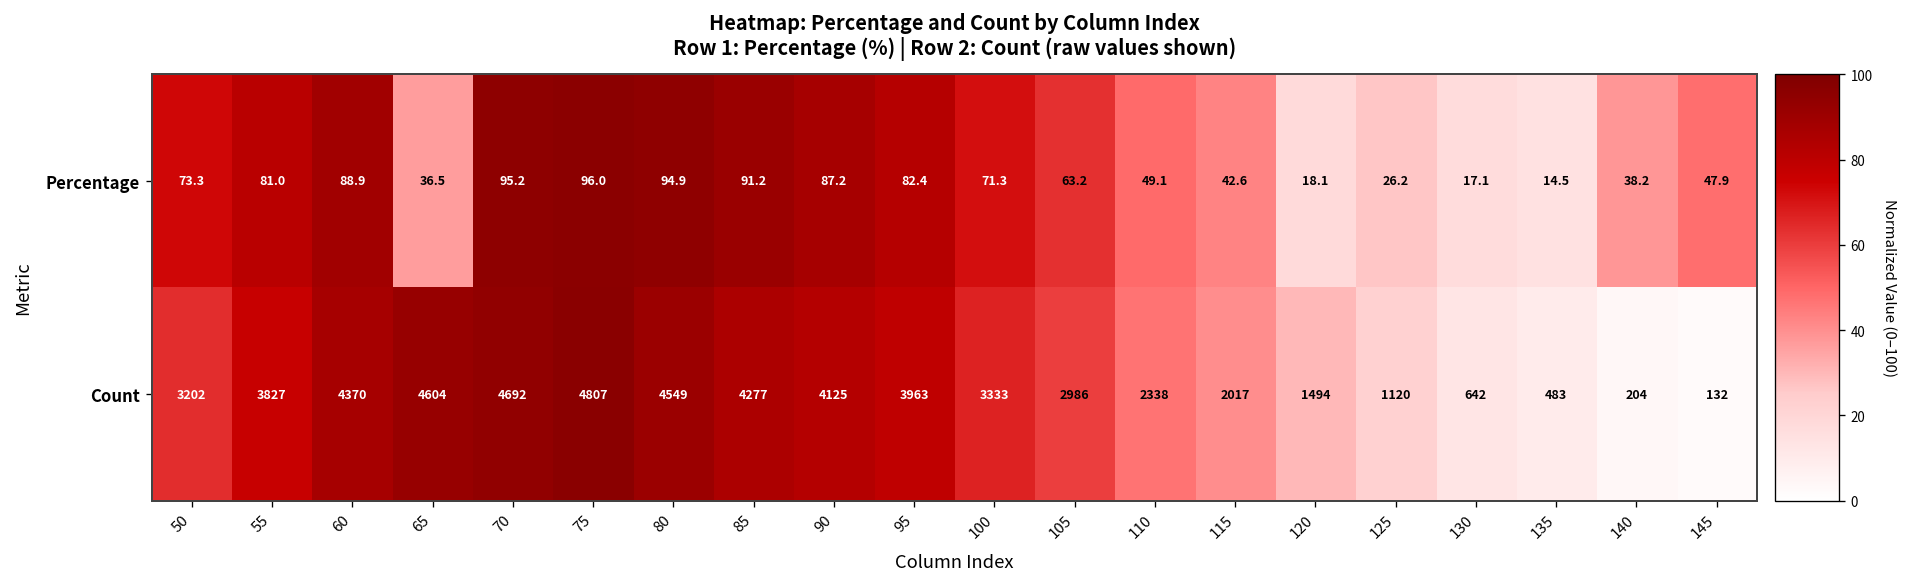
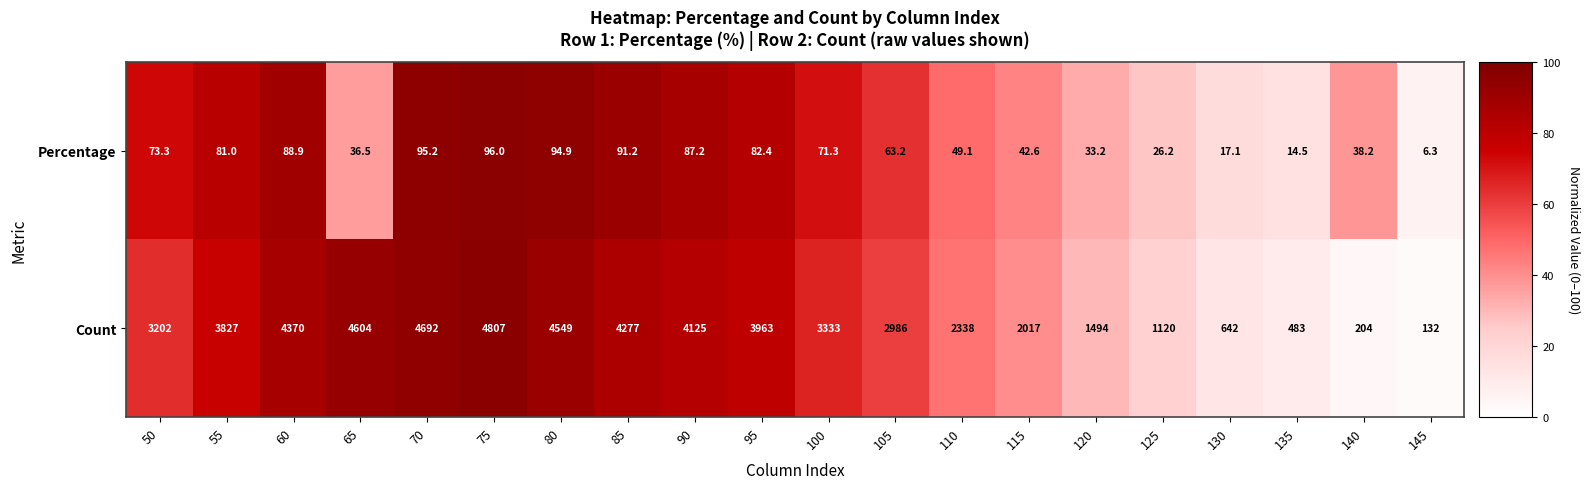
  {
    "Percentage": {
      "50": 73.3,
      "55": 81.0,
      "60": 88.9,
      "65": 36.5,
      "70": 95.2,
      "75": 96.0,
      "80": 94.9,
      "85": 91.2,
      "90": 87.2,
      "95": 82.4,
      "100": 71.3,
      "105": 63.2,
      "110": 49.1,
      "115": 42.6,
-     "120": 18.1,
+     "120": 33.2,
      "125": 26.2,
      "130": 17.1,
      "135": 14.5,
      "140": 38.2,
-     "145": 47.9
+     "145": 6.3
    },
    "Count": {
      "50": 3202,
      "55": 3827,
      "60": 4370,
      "65": 4604,
      "70": 4692,
      "75": 4807,
      "80": 4549,
      "85": 4277,
      "90": 4125,
      "95": 3963,
      "100": 3333,
      "105": 2986,
      "110": 2338,
      "115": 2017,
      "120": 1494,
      "125": 1120,
      "130": 642,
      "135": 483,
      "140": 204,
      "145": 132
    }
  }
